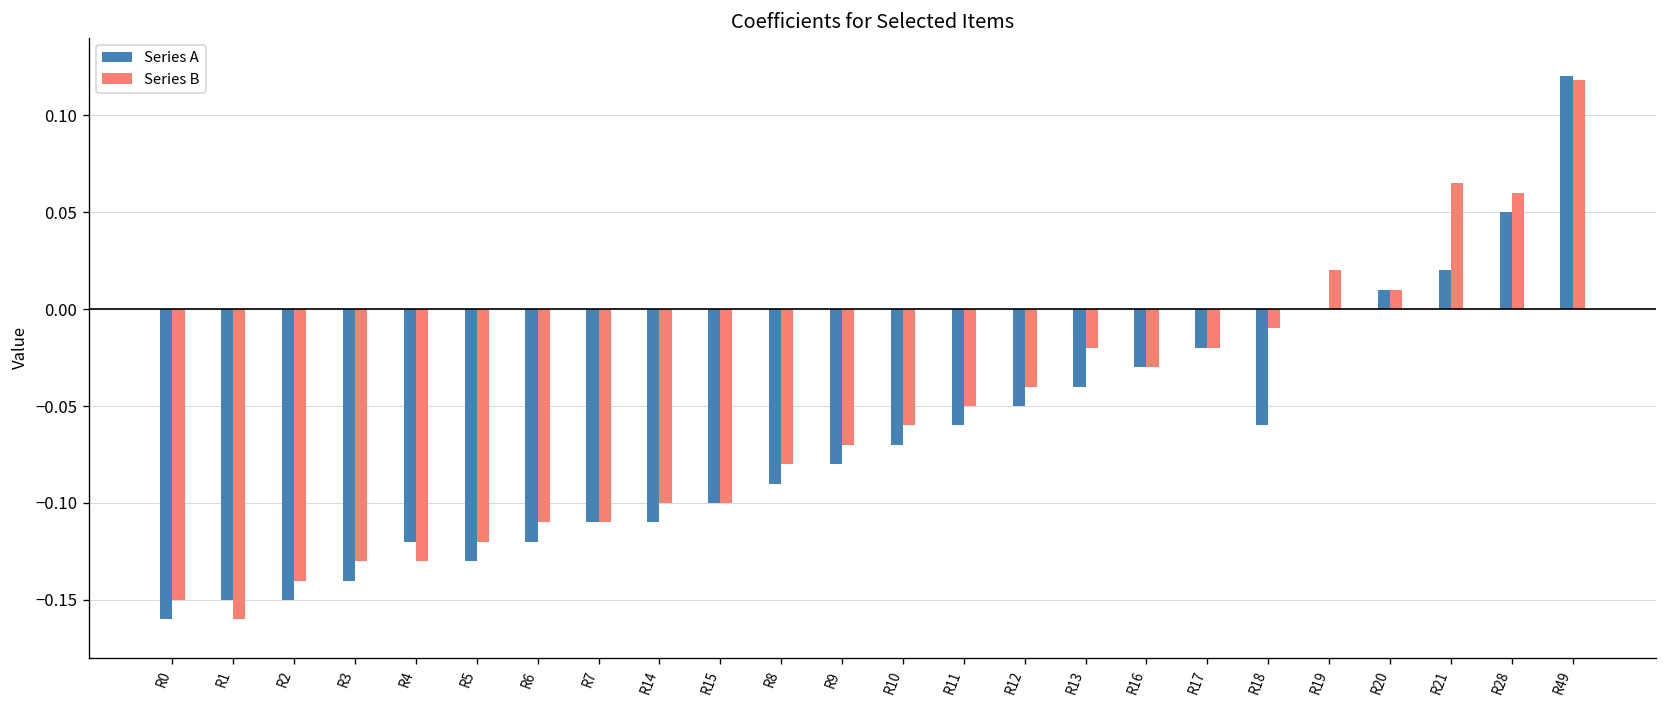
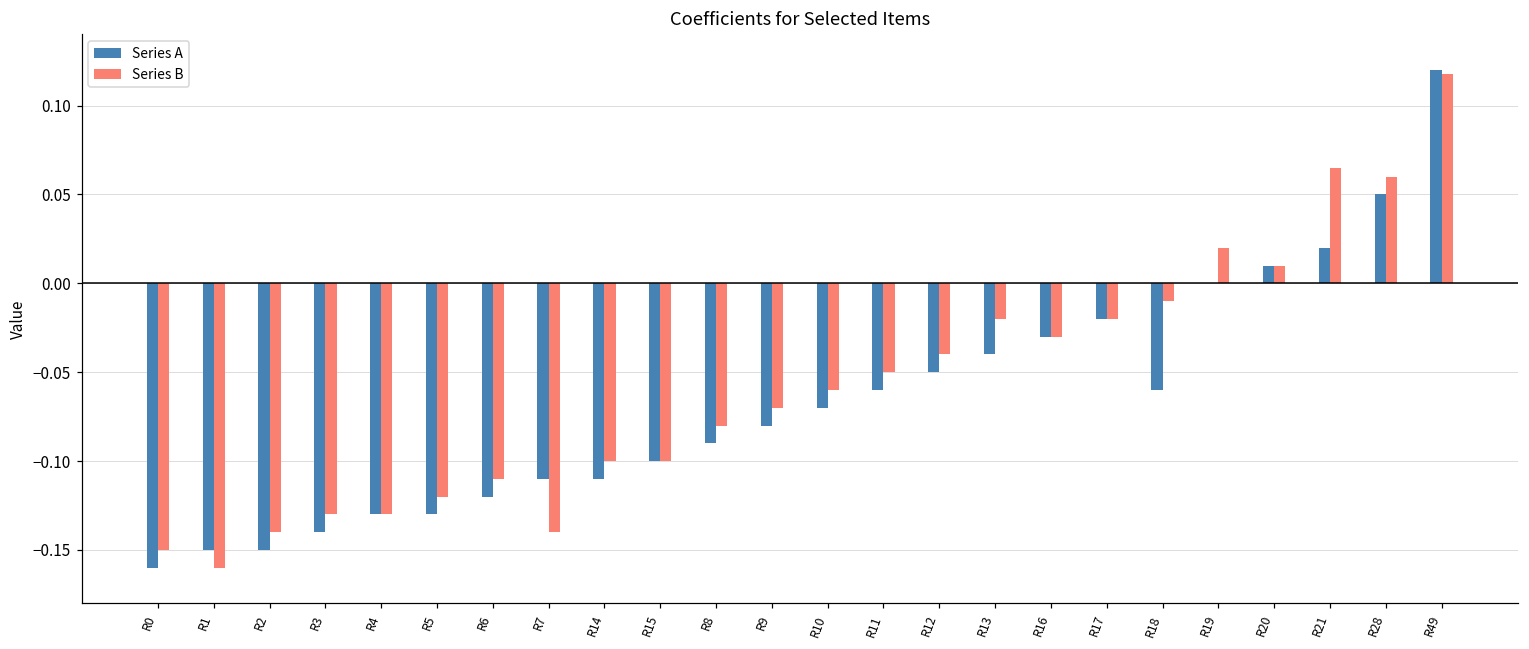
  {
    "Series A": {
      "R0": -0.16,
      "R1": -0.15,
      "R2": -0.15,
      "R3": -0.14,
-     "R4": -0.12,
+     "R4": -0.13,
      "R5": -0.13,
      "R6": -0.12,
      "R7": -0.11,
      "R14": -0.11,
      "R15": -0.10,
      "R8": -0.09,
      "R9": -0.08,
      "R10": -0.07,
      "R11": -0.06,
      "R12": -0.05,
      "R13": -0.04,
      "R16": -0.03,
      "R17": -0.02,
      "R18": -0.06,
      "R19": 0.00,
      "R20": 0.01,
      "R21": 0.02,
      "R28": 0.05,
      "R49": 0.12
    },
    "Series B": {
      "R0": -0.15,
      "R1": -0.16,
      "R2": -0.14,
      "R3": -0.13,
      "R4": -0.13,
      "R5": -0.12,
      "R6": -0.11,
-     "R7": -0.11,
+     "R7": -0.14,
      "R14": -0.10,
      "R15": -0.10,
      "R8": -0.08,
      "R9": -0.07,
      "R10": -0.06,
      "R11": -0.05,
      "R12": -0.04,
      "R13": -0.02,
      "R16": -0.03,
      "R17": -0.02,
      "R18": -0.01,
      "R19": 0.02,
      "R20": 0.01,
      "R21": 0.065,
      "R28": 0.06,
      "R49": 0.118
    }
  }
